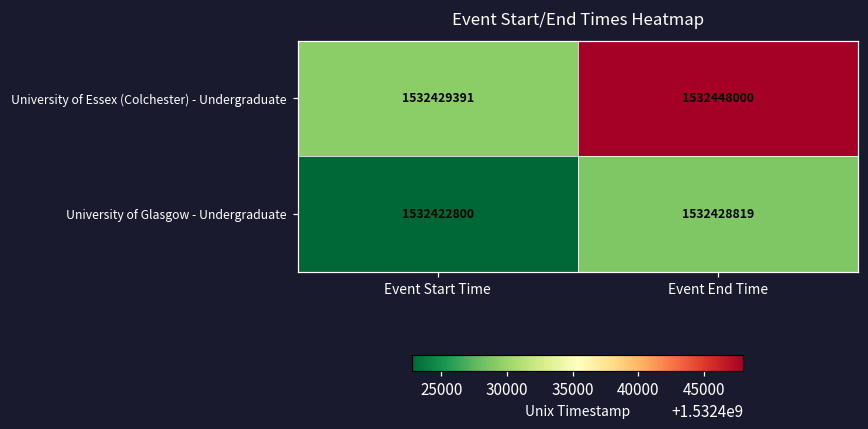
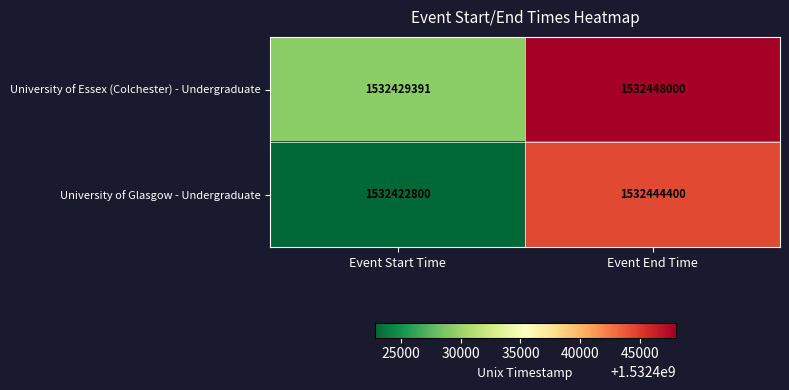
  {
    "University of Essex (Colchester) - Undergraduate": {
      "Event Start Time": 1532429391,
      "Event End Time": 1532448000
    },
    "University of Glasgow - Undergraduate": {
      "Event Start Time": 1532422800,
-     "Event End Time": 1532428819
+     "Event End Time": 1532444400
    }
  }
